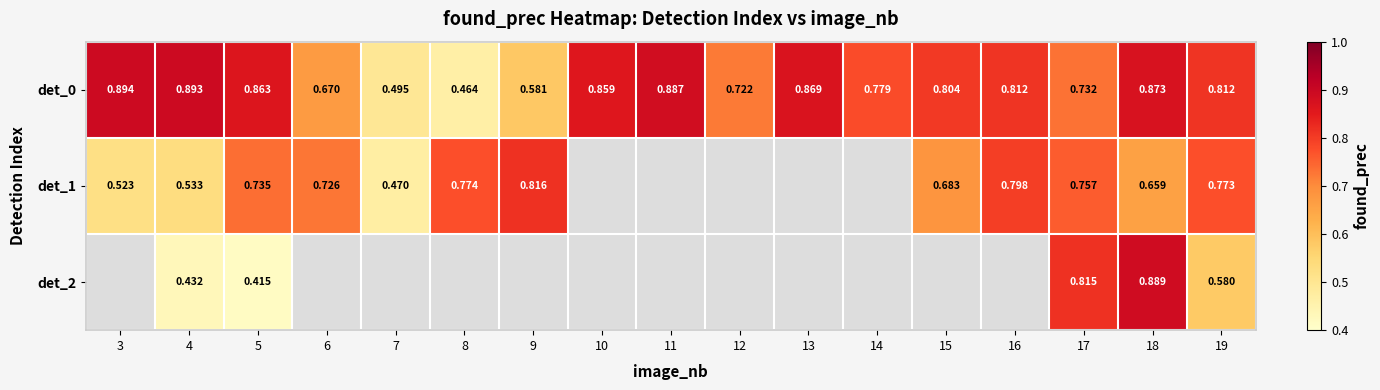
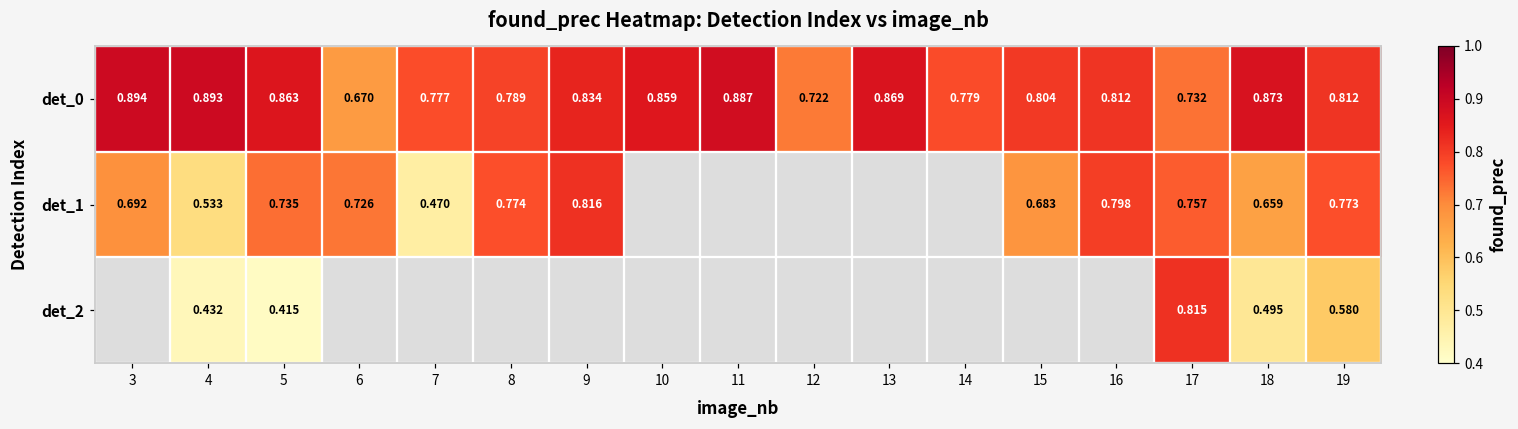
  {
    "det_0": {
      "3": 0.894,
      "4": 0.893,
      "5": 0.863,
      "6": 0.670,
-     "7": 0.495,
-     "8": 0.464,
-     "9": 0.581,
+     "7": 0.777,
+     "8": 0.789,
+     "9": 0.834,
      "10": 0.859,
      "11": 0.887,
      "12": 0.722,
      "13": 0.869,
      "14": 0.779,
      "15": 0.804,
      "16": 0.812,
      "17": 0.732,
      "18": 0.873,
      "19": 0.812
    },
    "det_1": {
-     "3": 0.523,
+     "3": 0.692,
      "4": 0.533,
      "5": 0.735,
      "6": 0.726,
      "7": 0.470,
      "8": 0.774,
      "9": 0.816,
      "15": 0.683,
      "16": 0.798,
      "17": 0.757,
      "18": 0.659,
      "19": 0.773
    },
    "det_2": {
      "4": 0.432,
      "5": 0.415,
      "17": 0.815,
-     "18": 0.889,
+     "18": 0.495,
      "19": 0.580
    }
  }
